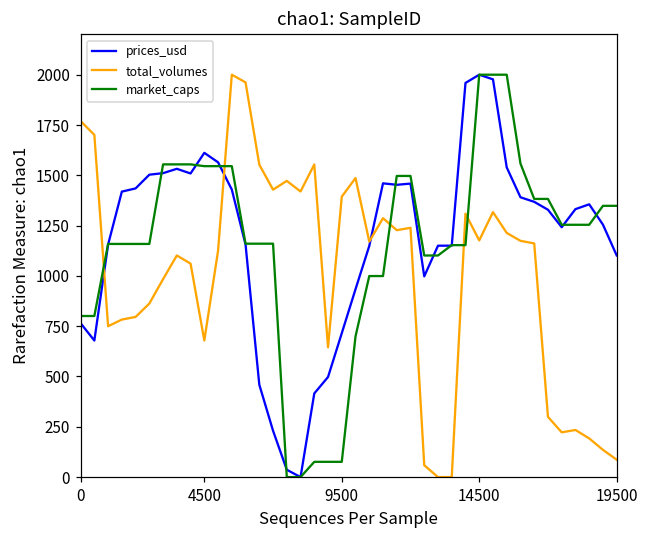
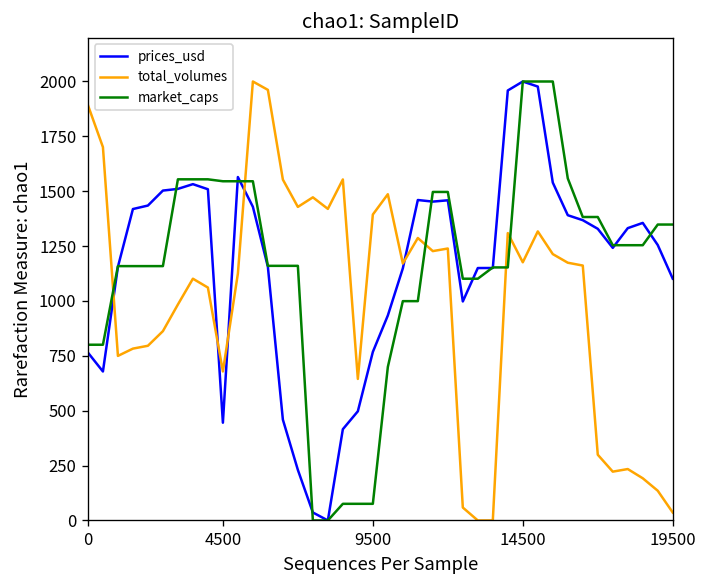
  {
    "prices_usd": {
      "0": 760,
-     "4500": 1610,
-     "9500": 720,
+     "4500": 450,
+     "9500": 770,
      "19500": 1100
    },
    "total_volumes": {
-     "0": 1770,
+     "0": 1890,
      "4500": 680,
      "9500": 1390,
      "14500": 1180,
-     "19500": 90
+     "19500": 40
    },
    "market_caps": {
      "0": 800,
      "4500": 1550,
      "9500": 80,
      "19500": 1350
    }
  }
